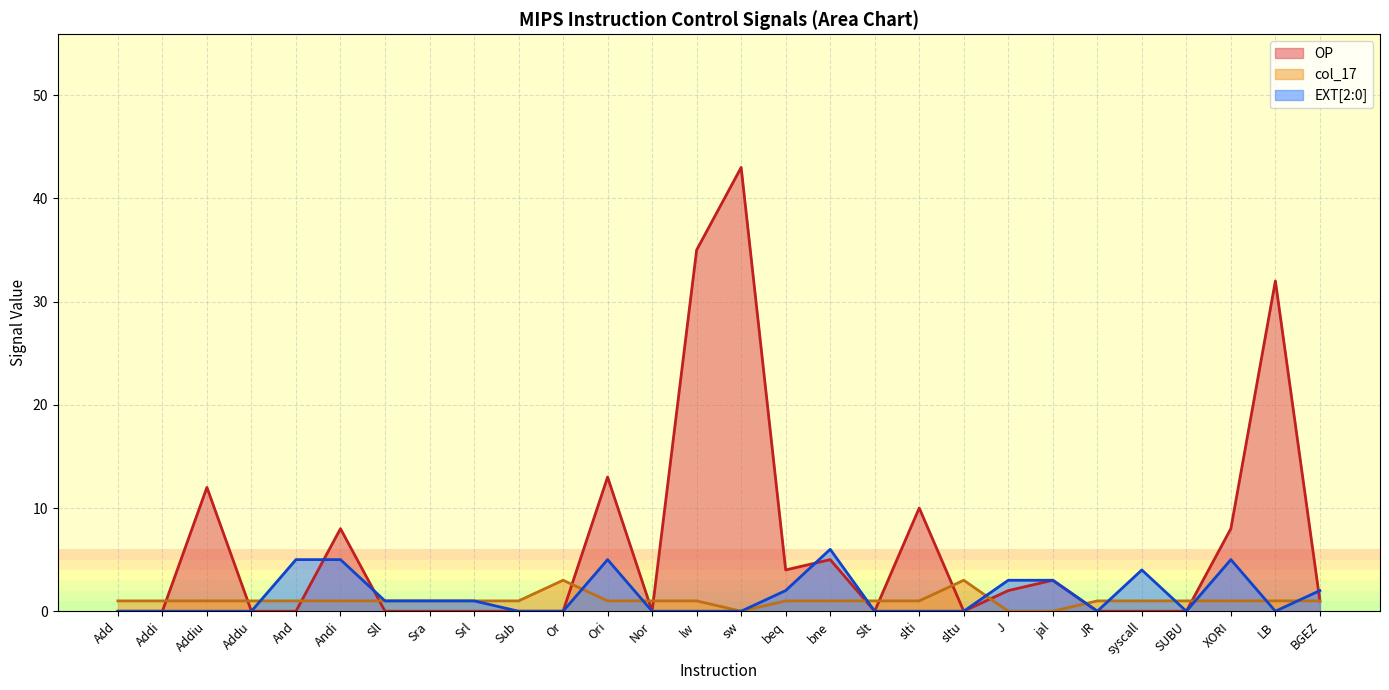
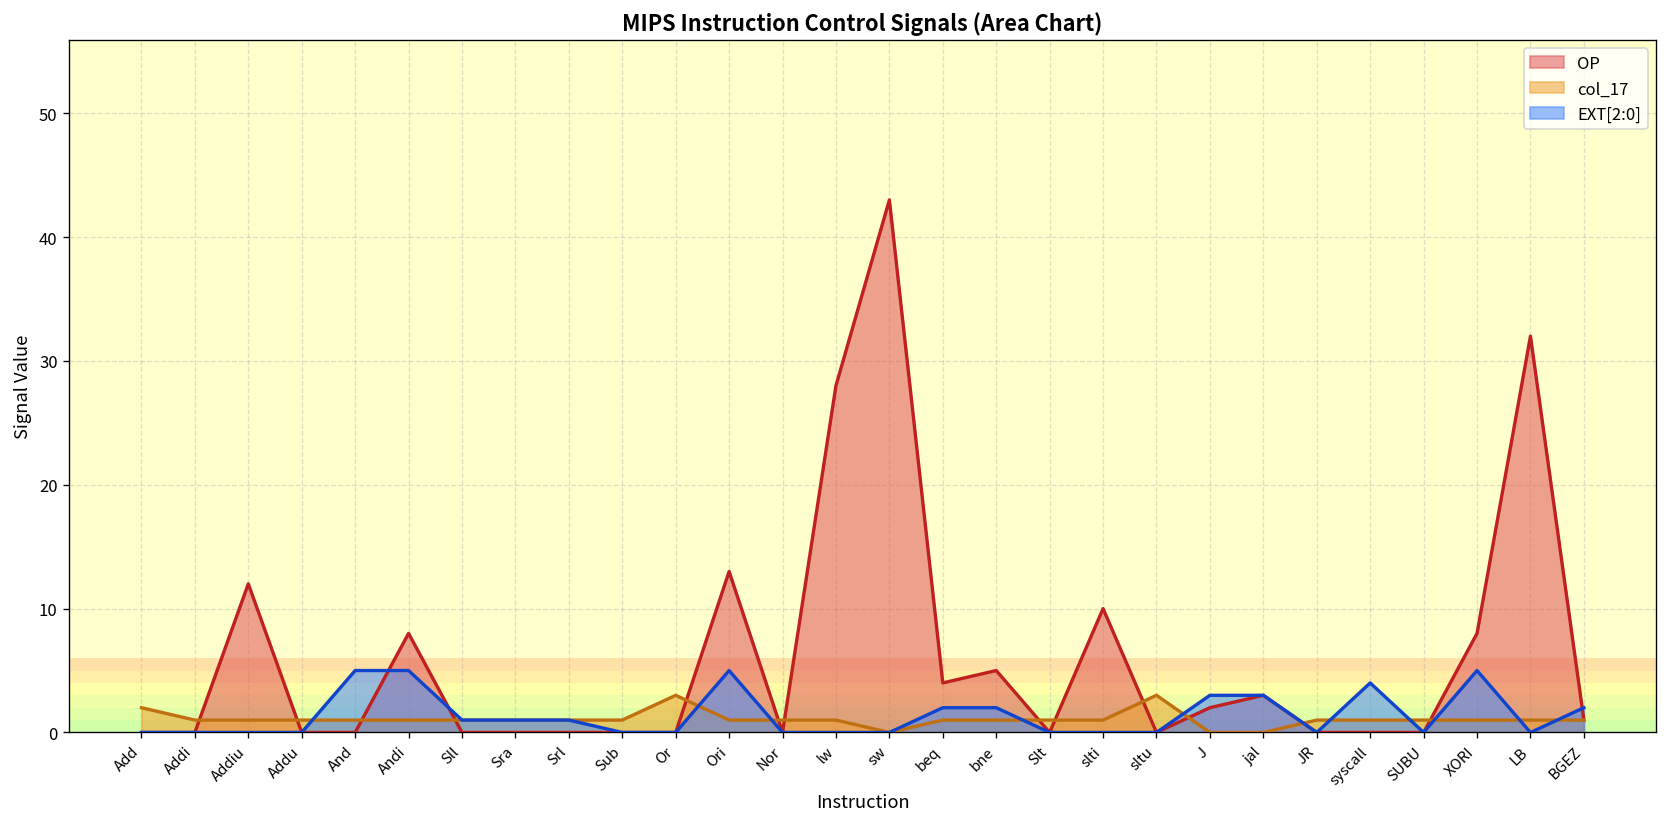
  {
    "OP": {
      "Addiu": 12,
      "And": 0,
      "Andi": 8,
      "Sll": 0,
      "Sra": 0,
      "Srl": 0,
      "Ori": 13,
-     "lw": 35,
+     "lw": 28,
      "sw": 43,
      "beq": 4,
      "bne": 5,
      "slti": 10,
      "J": 2,
      "syscall": 0,
      "XORI": 8,
      "LB": 32
    },
    "col_17": {
-     "Add": 1,
+     "Add": 2,
      "Addi": 1,
      "Addiu": 1,
      "Addu": 1,
      "And": 1,
      "Andi": 1,
      "Sub": 1,
      "Or": 3,
      "Ori": 1,
      "Nor": 1,
      "lw": 1,
      "beq": 1,
      "bne": 1,
      "Slt": 1,
      "slti": 1,
      "sltu": 3,
      "J": 0,
      "jal": 0,
      "JR": 1,
      "syscall": 1,
      "SUBU": 1,
      "XORI": 1,
      "LB": 1
    },
    "EXT[2:0]": {
      "Addiu": 0,
      "And": 5,
      "Andi": 5,
      "Ori": 5,
      "lw": 0,
      "beq": 2,
-     "bne": 6,
+     "bne": 2,
      "slti": 0,
      "J": 3,
      "syscall": 4,
      "XORI": 5,
      "LB": 0,
      "BGEZ": 2
    }
  }
